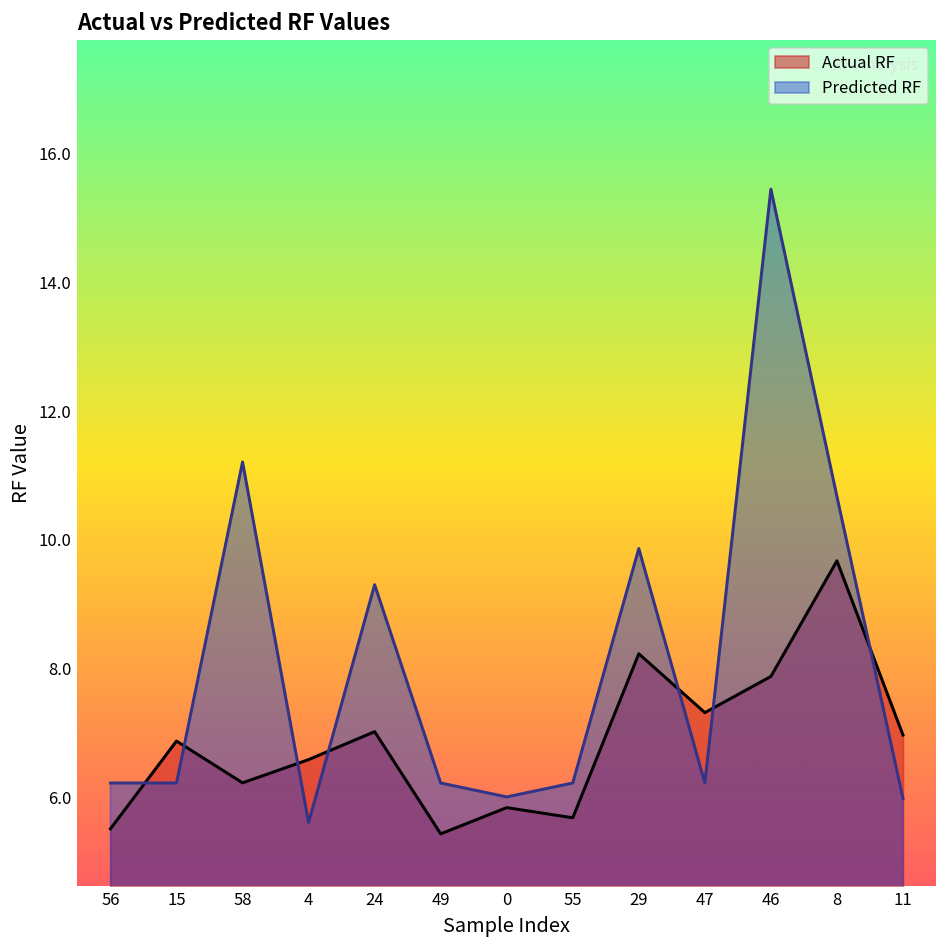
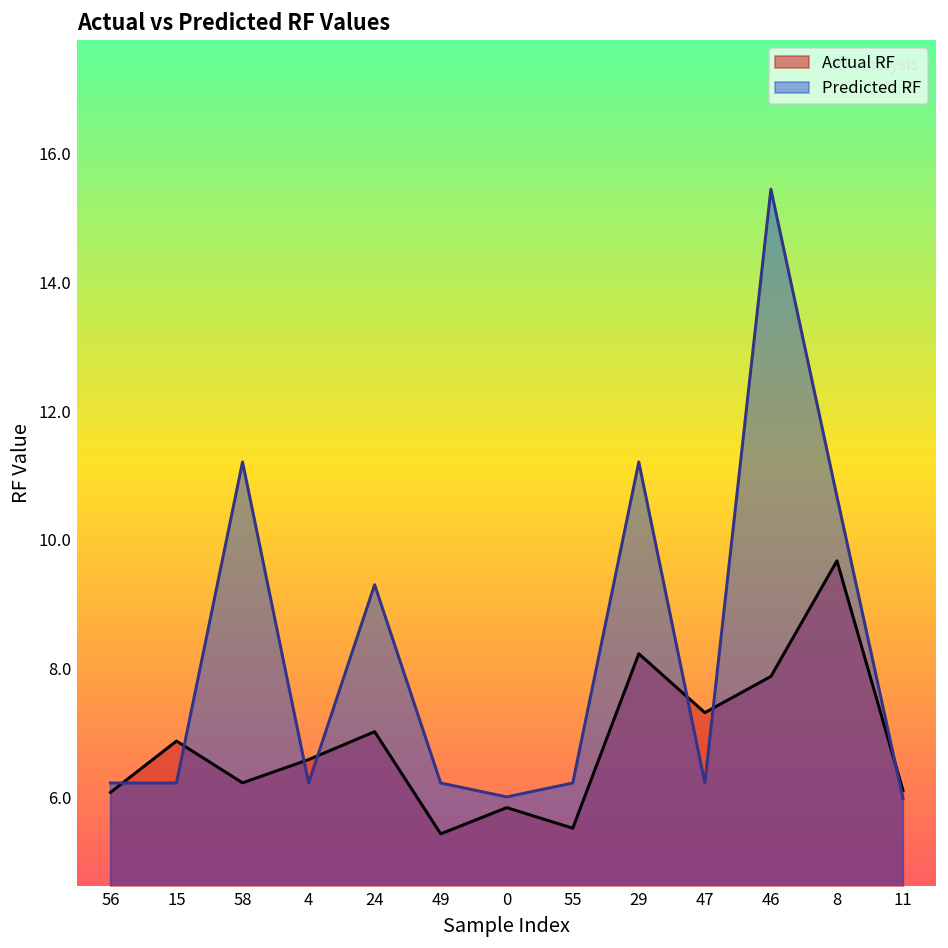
  {
    "Actual RF": {
-     "56": 5.5,
+     "56": 6.1,
      "15": 6.9,
      "58": 6.2,
      "4": 6.6,
      "24": 7.0,
      "49": 5.4,
      "0": 5.8,
-     "55": 5.7,
+     "55": 5.5,
      "29": 8.2,
      "47": 7.3,
      "46": 7.9,
      "8": 9.7,
-     "11": 7.0
+     "11": 6.1
    },
    "Predicted RF": {
      "56": 6.2,
      "15": 6.2,
      "58": 11.2,
-     "4": 5.6,
+     "4": 6.2,
      "24": 9.3,
      "49": 6.2,
      "0": 6.0,
      "55": 6.2,
-     "29": 9.9,
+     "29": 11.2,
      "47": 6.2,
      "46": 15.5,
      "8": 10.7,
      "11": 6.0
    }
  }
